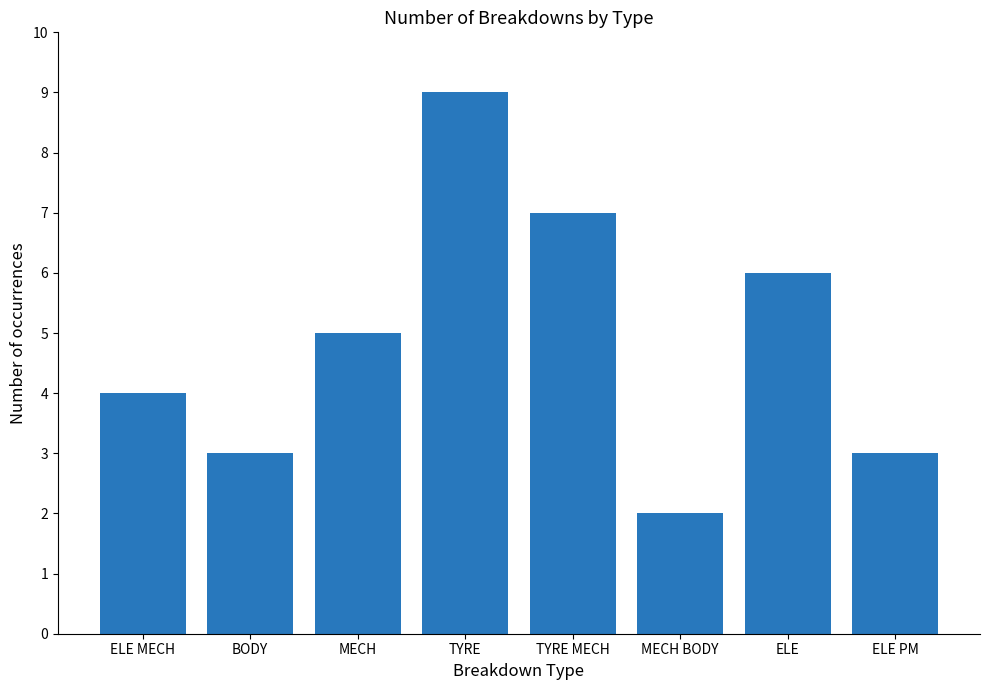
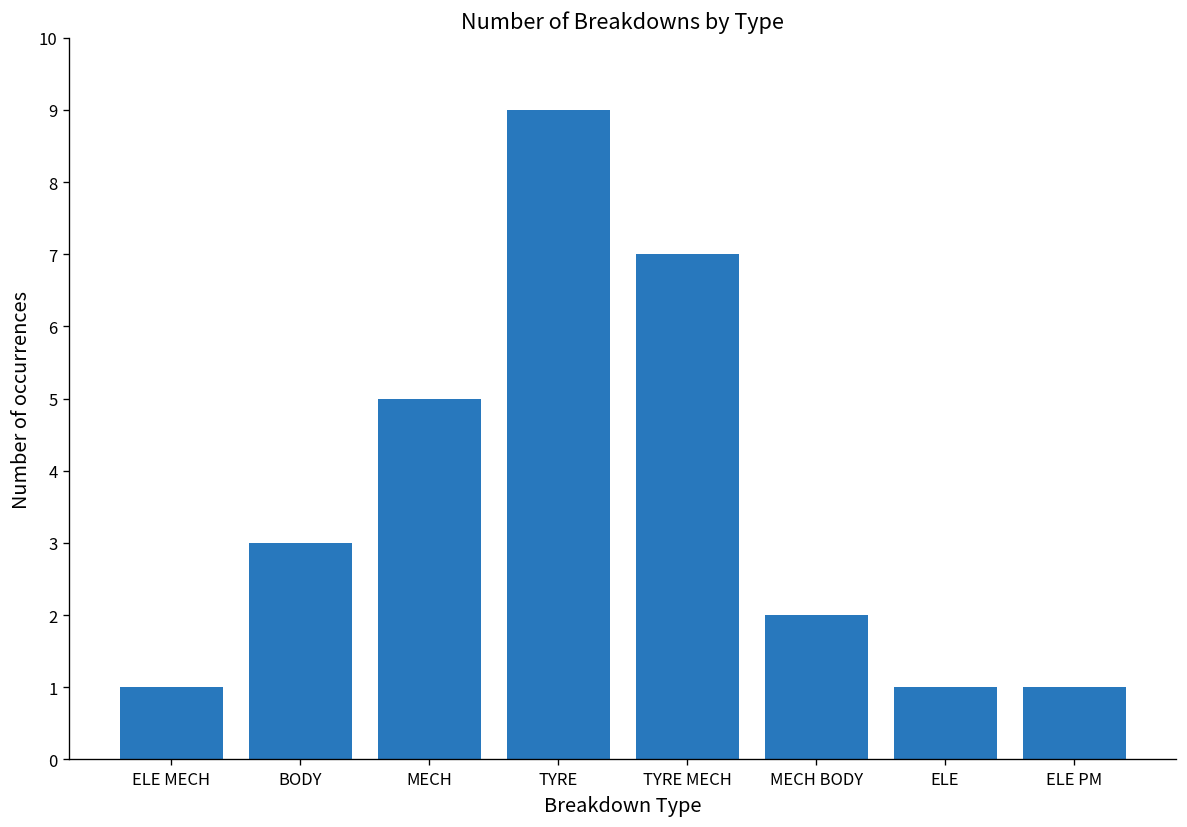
  {
-   "ELE MECH": 4,
+   "ELE MECH": 1,
    "BODY": 3,
    "MECH": 5,
    "TYRE": 9,
    "TYRE MECH": 7,
    "MECH BODY": 2,
-   "ELE": 6,
-   "ELE PM": 3
+   "ELE": 1,
+   "ELE PM": 1
  }
